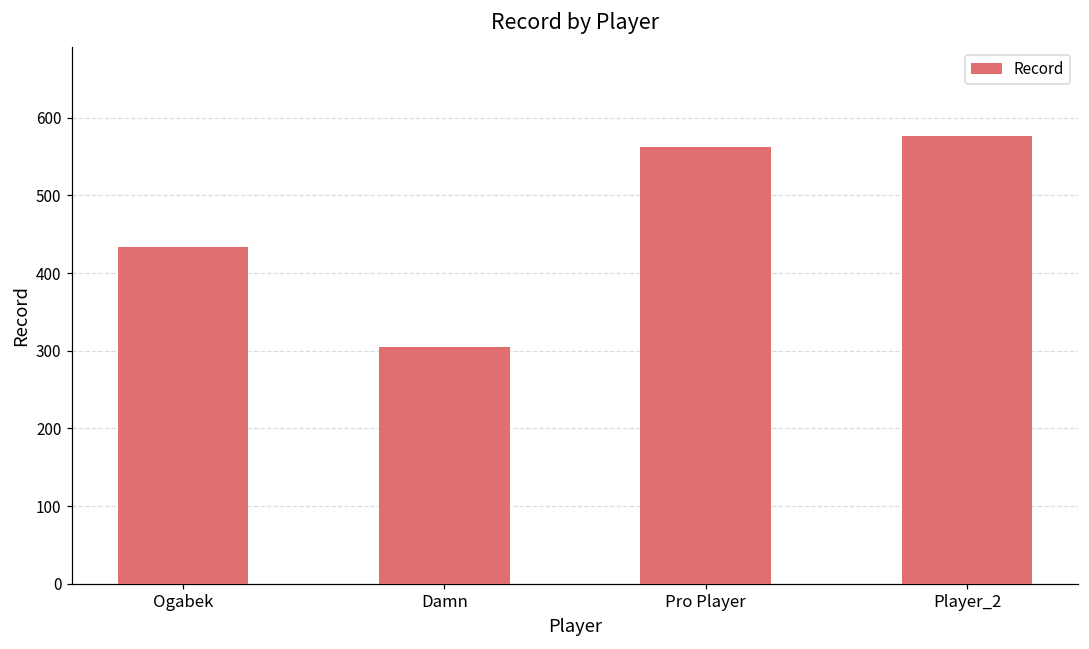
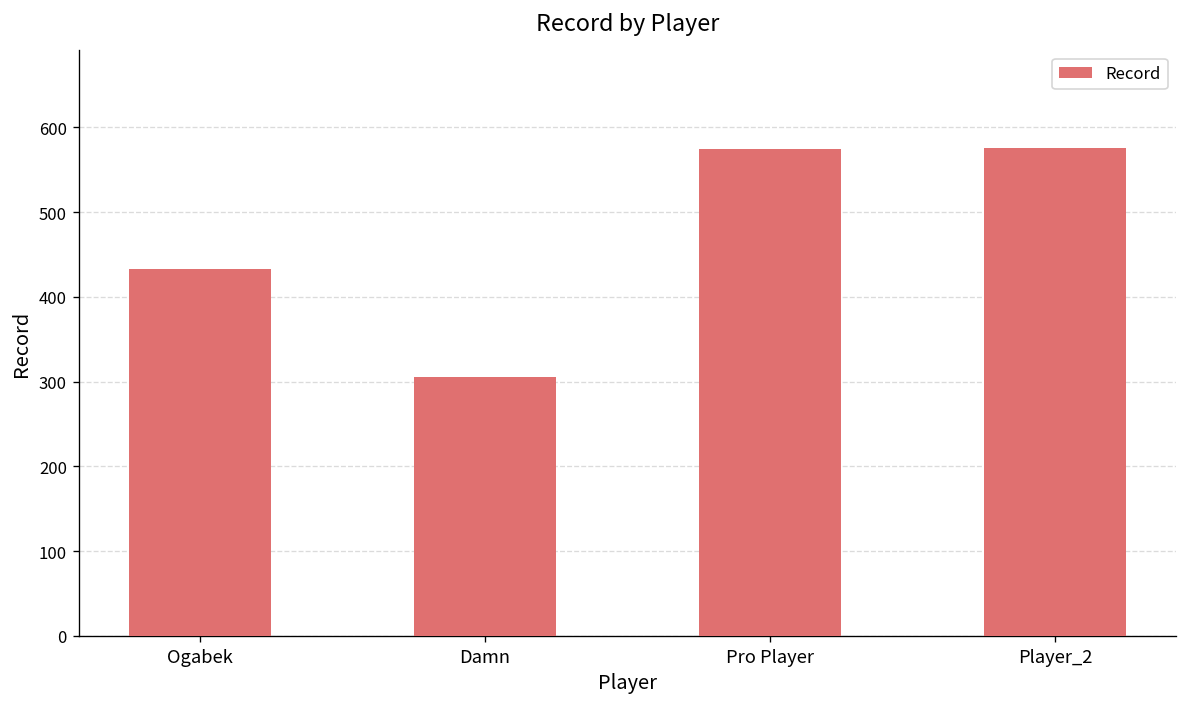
  {
    "Ogabek": 430,
    "Damn": 310,
-   "Pro Player": 560,
+   "Pro Player": 580,
    "Player_2": 580
  }
